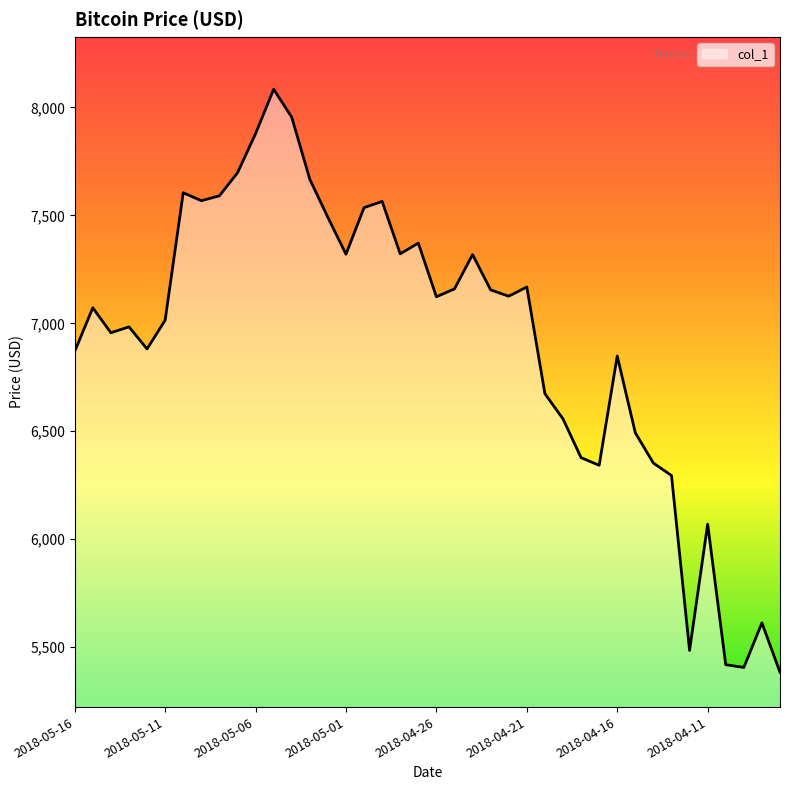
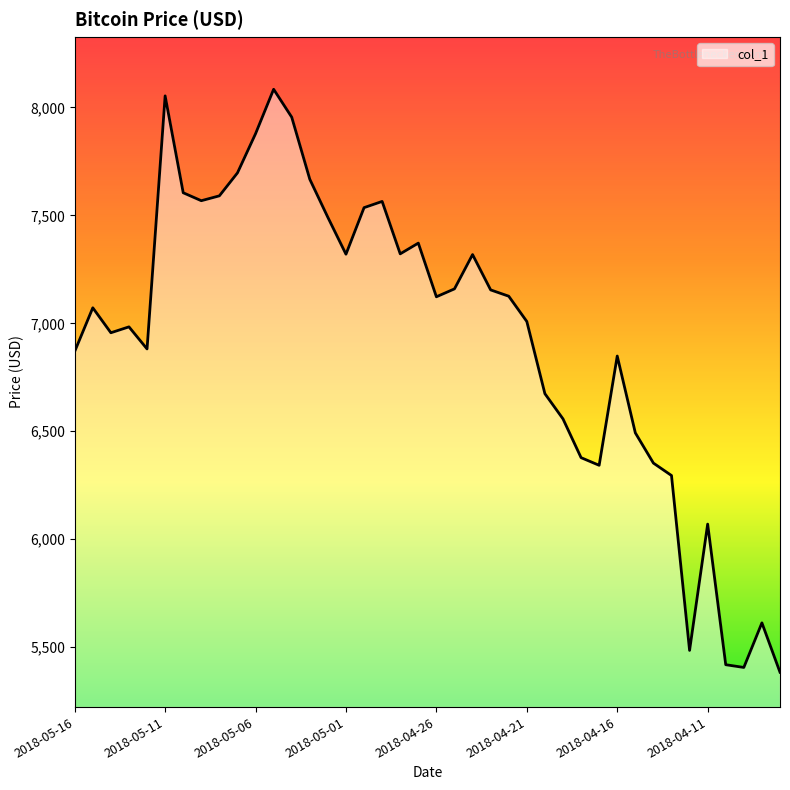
  {
    "2018-05-16": "6,870",
-   "2018-05-11": "7,010",
+   "2018-05-11": "8,050",
    "2018-05-06": "7,880",
    "2018-05-01": "7,320",
    "2018-04-26": "7,120",
-   "2018-04-21": "7,170",
+   "2018-04-21": "7,010",
    "2018-04-16": "6,850",
    "2018-04-11": "6,070"
  }
